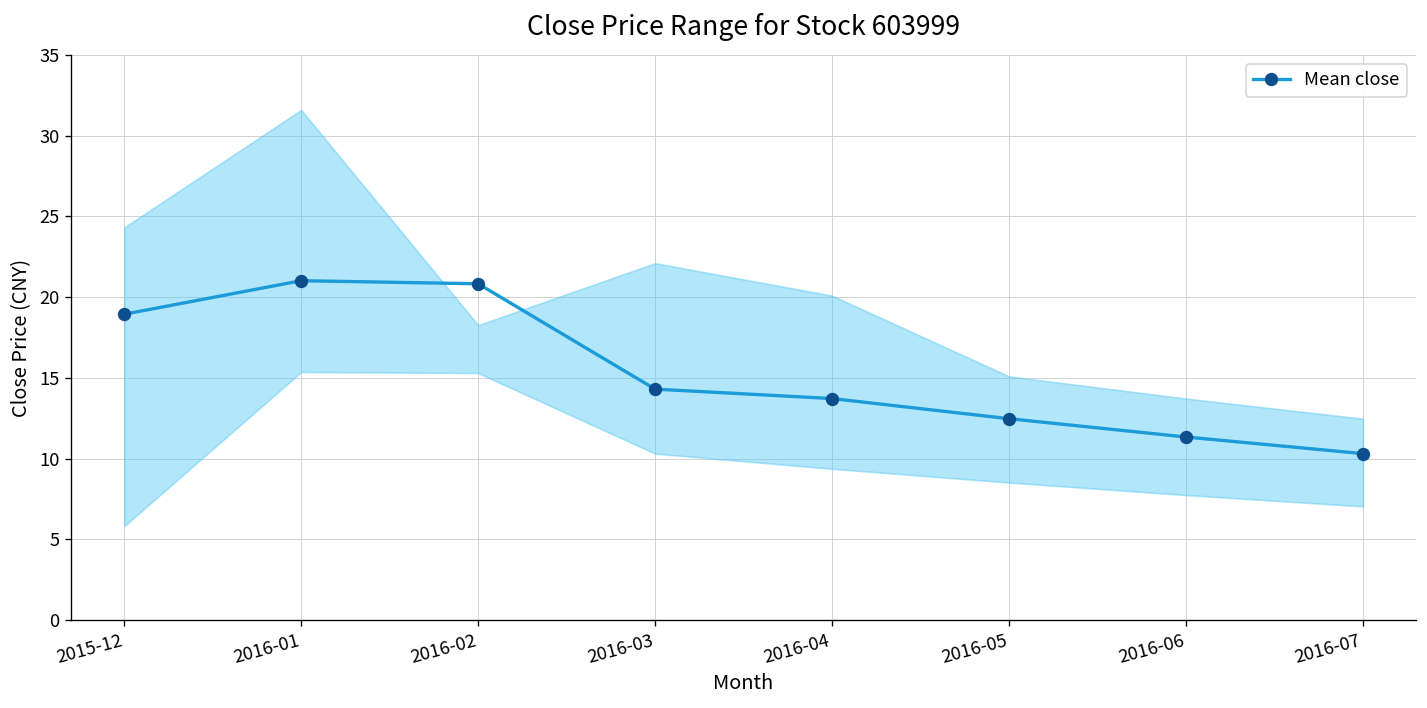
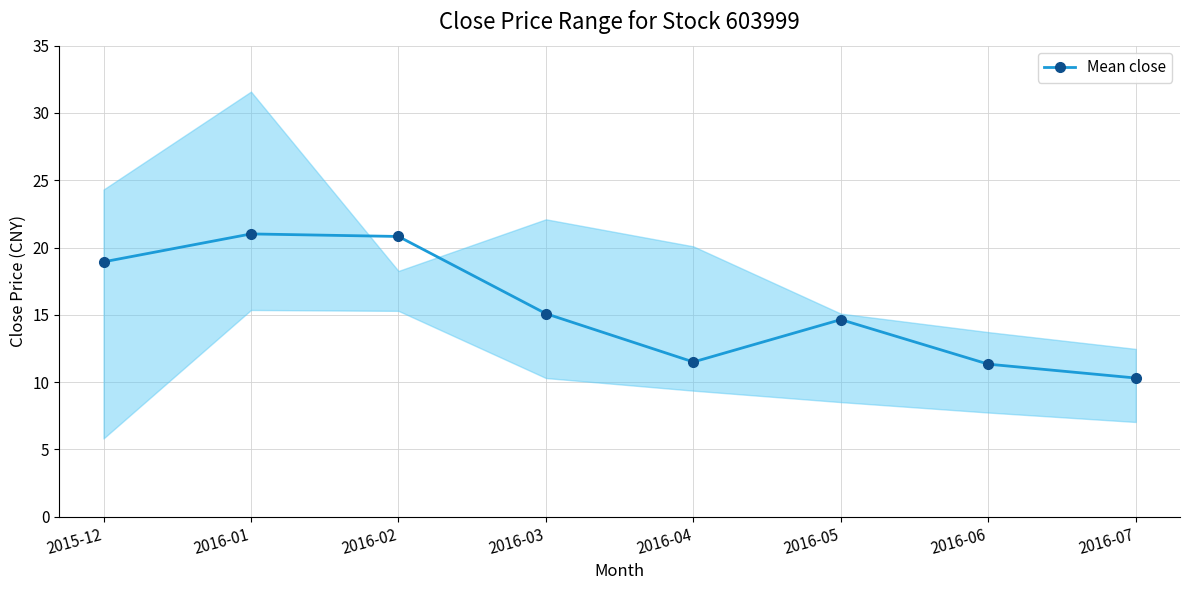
  {
    "Mean close": {
      "2015-12": 18.9,
      "2016-01": 21.0,
      "2016-02": 20.8,
-     "2016-03": 14.3,
-     "2016-04": 13.7,
-     "2016-05": 12.5,
+     "2016-03": 15.1,
+     "2016-04": 11.5,
+     "2016-05": 14.6,
      "2016-06": 11.3,
      "2016-07": 10.3
    }
  }
